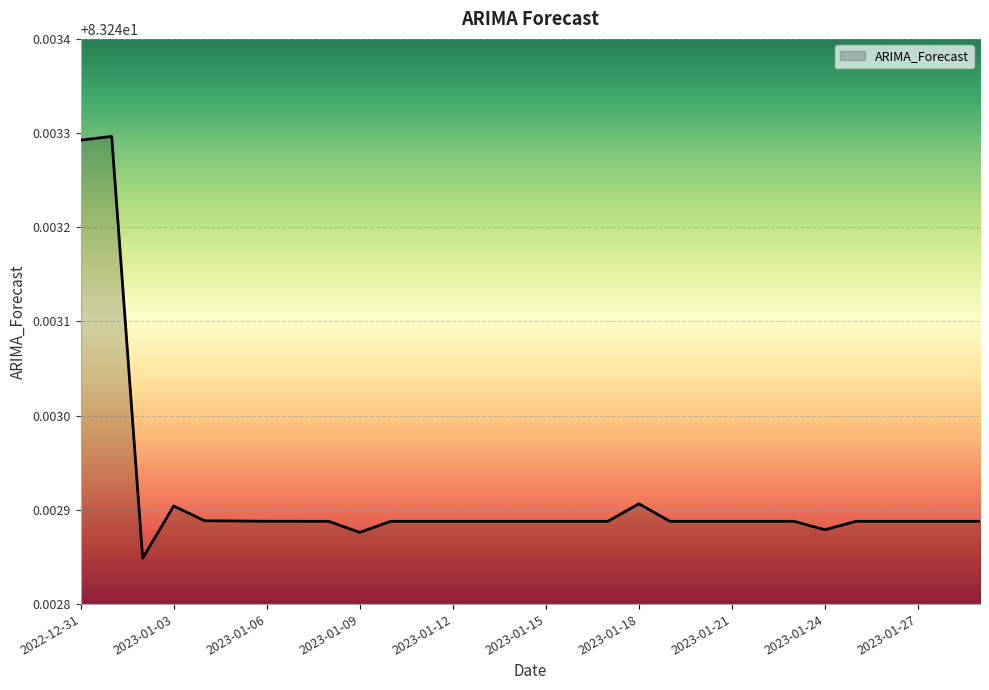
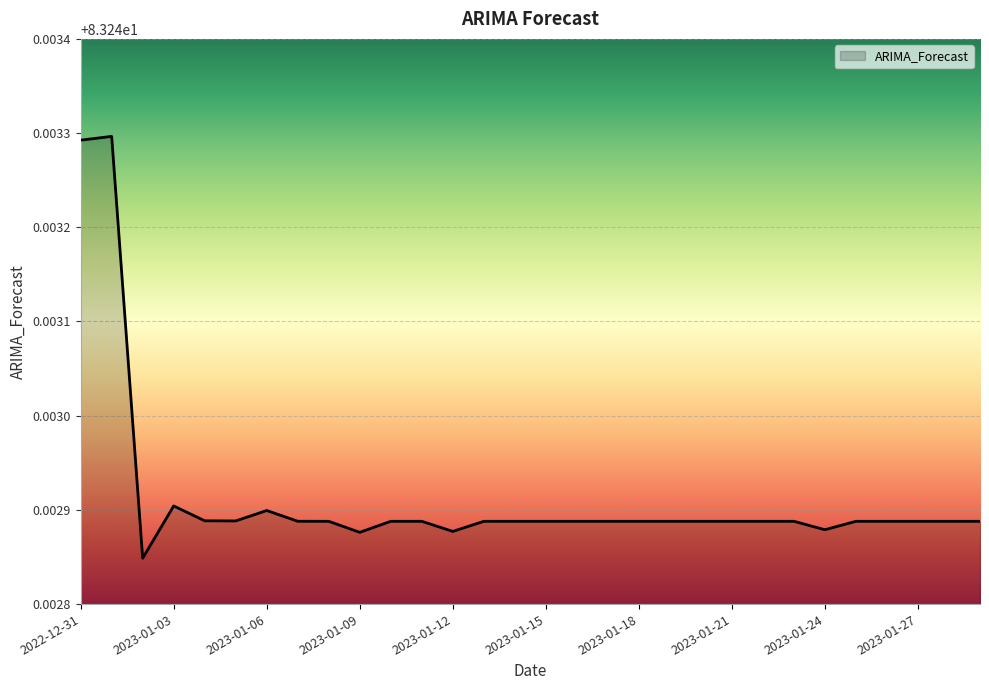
  {
    "2022-12-31": 83.24329,
    "2023-01-03": 83.24290,
-   "2023-01-06": 83.24289,
+   "2023-01-06": 83.24290,
    "2023-01-09": 83.24288,
-   "2023-01-12": 83.24289,
+   "2023-01-12": 83.24288,
    "2023-01-15": 83.24289,
-   "2023-01-18": 83.24291,
+   "2023-01-18": 83.24289,
    "2023-01-21": 83.24289,
    "2023-01-24": 83.24288,
    "2023-01-27": 83.24289
  }
